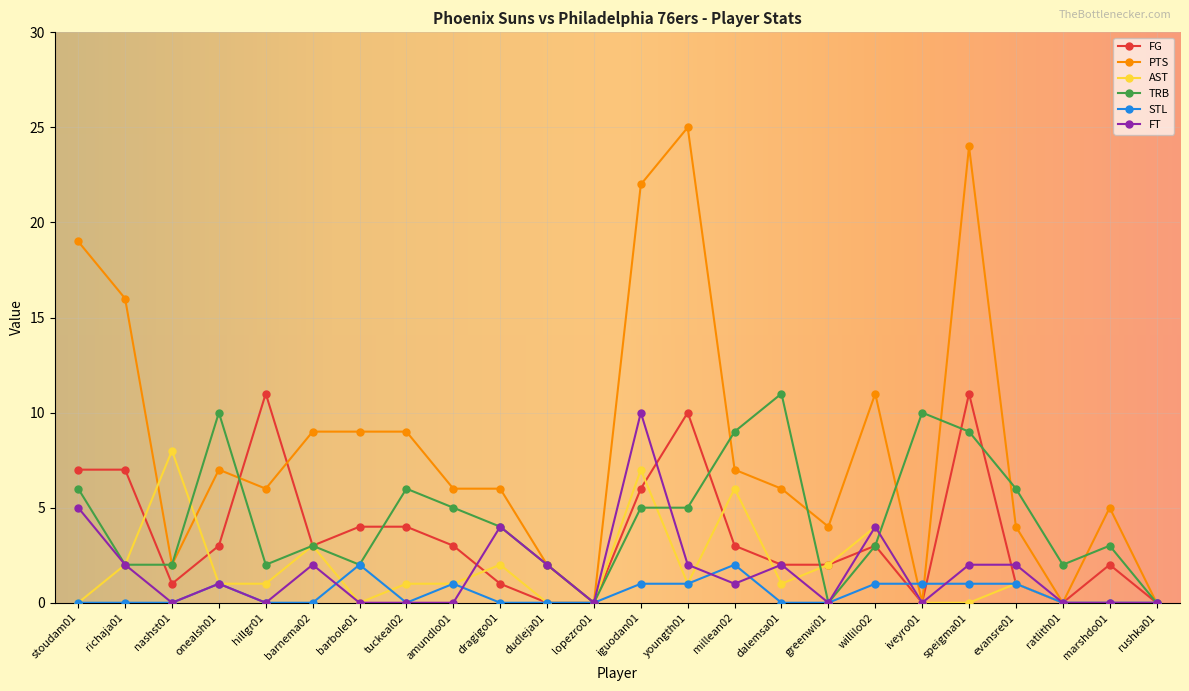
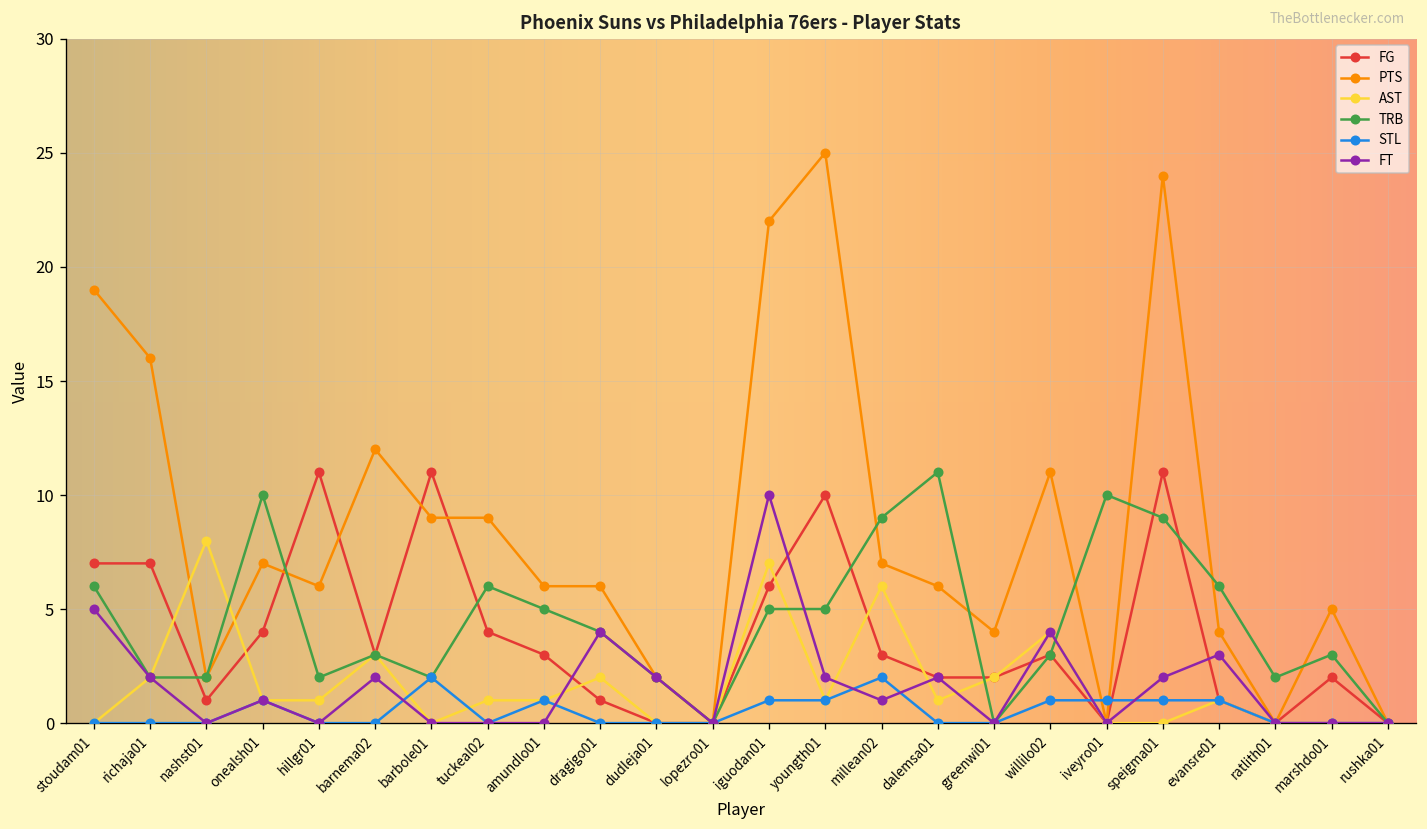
  {
    "FG": {
      "stoudam01": 7,
      "richaja01": 7,
      "nashst01": 1,
-     "onealsh01": 3,
+     "onealsh01": 4,
      "hillgr01": 11,
-     "barbole01": 4,
+     "barbole01": 11,
      "tuckeal02": 4,
      "amundlo01": 3,
      "dragigo01": 1,
      "iguodan01": 6,
      "youngth01": 10,
      "millean02": 3,
      "speigma01": 11,
      "marshdo01": 2
    },
    "PTS": {
      "stoudam01": 19,
      "richaja01": 16,
      "onealsh01": 7,
      "hillgr01": 6,
-     "barnema02": 9,
+     "barnema02": 12,
      "barbole01": 9,
      "tuckeal02": 9,
      "amundlo01": 6,
      "dragigo01": 6,
      "iguodan01": 22,
      "youngth01": 25,
      "millean02": 7,
      "dalemsa01": 6,
      "greenwi01": 4,
      "willilo02": 11,
      "speigma01": 24,
      "evansre01": 4,
      "marshdo01": 5
    },
    "AST": {
      "nashst01": 8,
      "hillgr01": 1,
      "tuckeal02": 1,
      "dragigo01": 2,
      "iguodan01": 7,
      "millean02": 6,
      "dalemsa01": 1,
      "speigma01": 0
    },
    "TRB": {
      "stoudam01": 6,
      "onealsh01": 10,
      "hillgr01": 2,
      "tuckeal02": 6,
      "amundlo01": 5,
      "iguodan01": 5,
      "youngth01": 5,
      "millean02": 9,
      "dalemsa01": 11,
      "iveyro01": 10,
      "speigma01": 9,
      "evansre01": 6,
      "ratlith01": 2,
      "marshdo01": 3
    },
    "STL": {
      "richaja01": 0,
      "barnema02": 0,
      "dragigo01": 0,
      "iguodan01": 1,
      "millean02": 2,
      "dalemsa01": 0,
      "willilo02": 1,
      "iveyro01": 1,
      "speigma01": 1
    },
    "FT": {
      "stoudam01": 5,
      "barnema02": 2,
      "amundlo01": 0,
      "iguodan01": 10,
      "youngth01": 2,
      "millean02": 1,
      "speigma01": 2,
-     "evansre01": 2
+     "evansre01": 3
    }
  }
